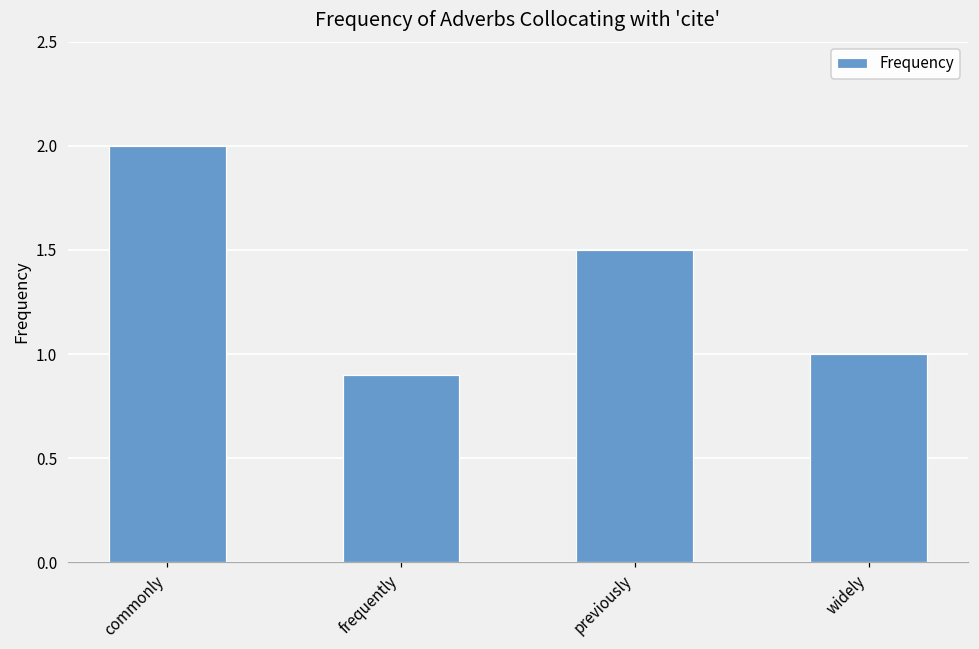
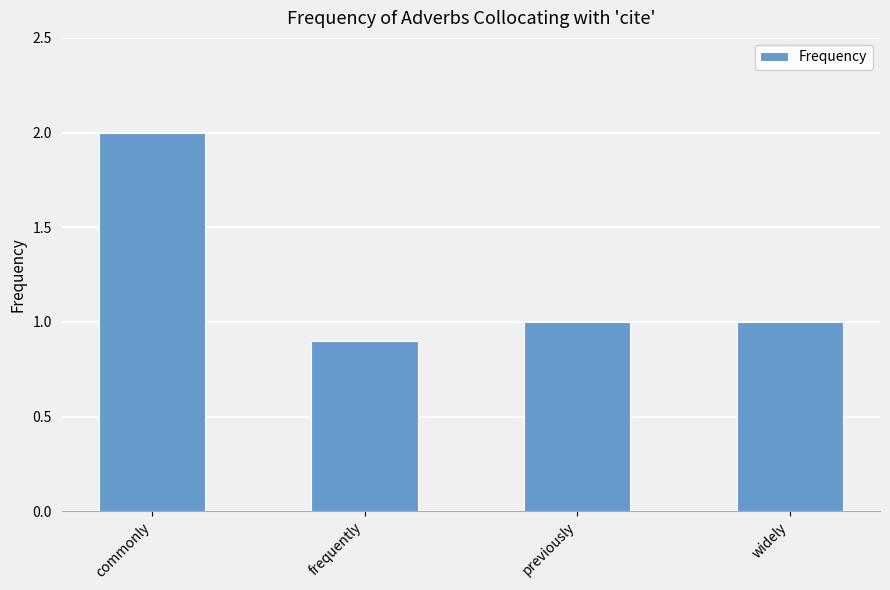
  {
    "commonly": 2.0,
    "frequently": 0.9,
-   "previously": 1.5,
+   "previously": 1.0,
    "widely": 1.0
  }
